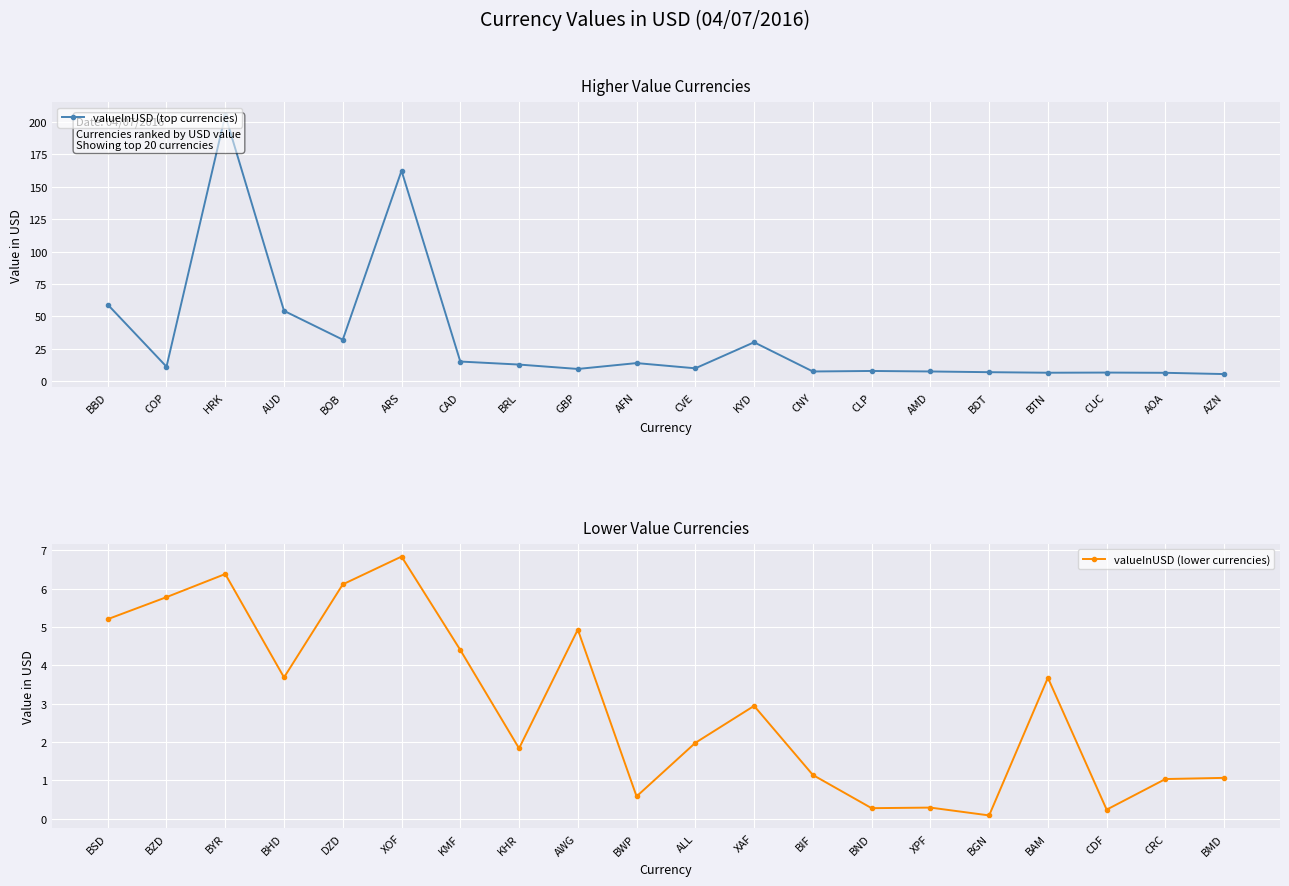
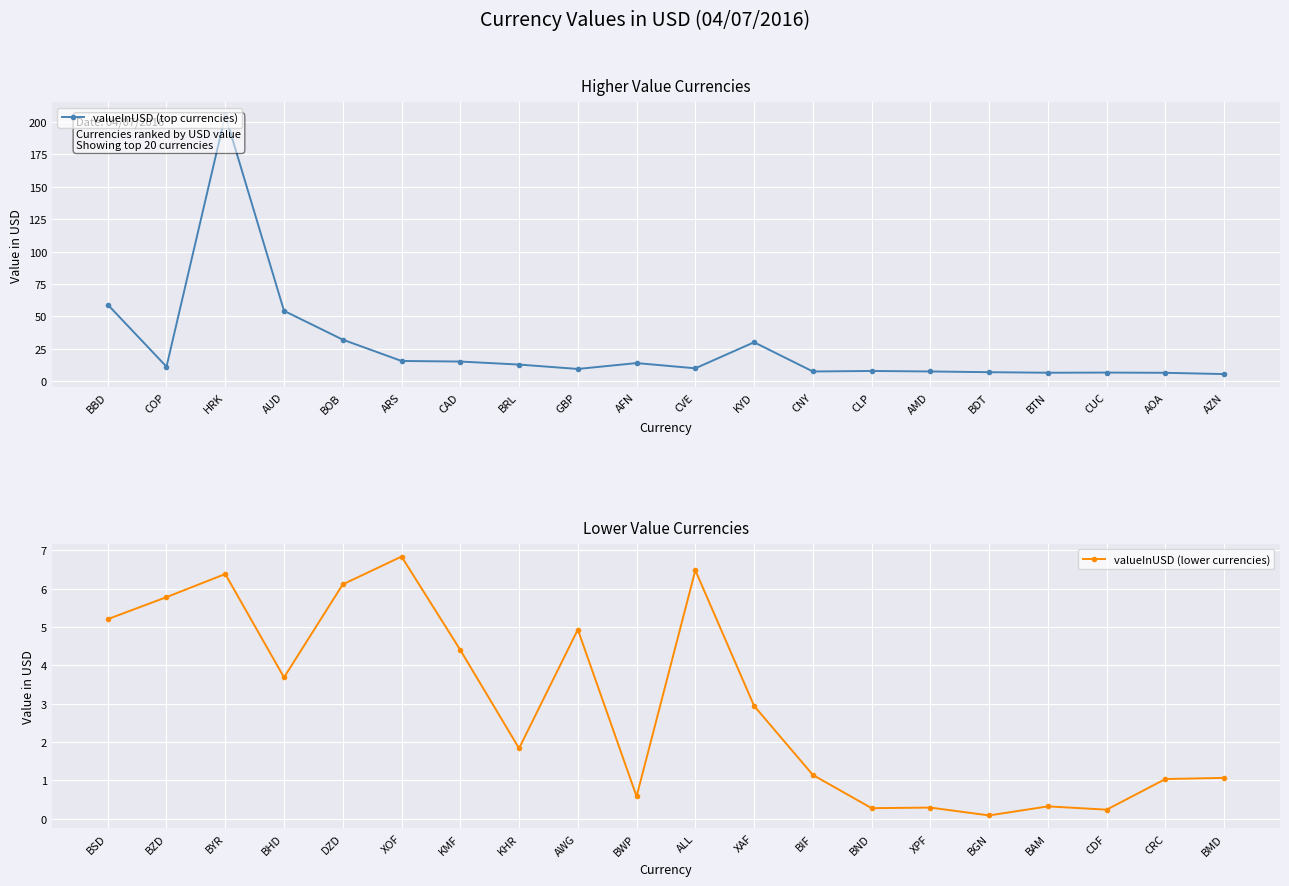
  {
    "Higher Value Currencies": {
      "BBD": 59,
      "COP": 11,
      "AUD": 54,
      "BOB": 32,
-     "ARS": 162,
+     "ARS": 16,
      "CAD": 15,
      "BRL": 13,
      "GBP": 10,
      "AFN": 14,
      "CVE": 10,
      "KYD": 30,
      "CNY": 8,
      "CLP": 8,
      "AMD": 8,
      "BDT": 7,
      "BTN": 7,
      "CUC": 7,
      "AOA": 7,
      "AZN": 6
    },
    "Lower Value Currencies": {
      "BSD": 5.2,
      "BZD": 5.8,
      "BYR": 6.4,
      "BHD": 3.7,
      "DZD": 6.1,
      "XOF": 6.8,
      "KMF": 4.4,
      "KHR": 1.8,
      "AWG": 4.9,
      "BWP": 0.6,
-     "ALL": 2.0,
+     "ALL": 6.5,
      "XAF": 2.9,
      "BIF": 1.1,
      "BND": 0.3,
      "XPF": 0.3,
      "BGN": 0.1,
-     "BAM": 3.7,
+     "BAM": 0.3,
      "CDF": 0.2,
      "CRC": 1.0,
      "BMD": 1.1
    }
  }
